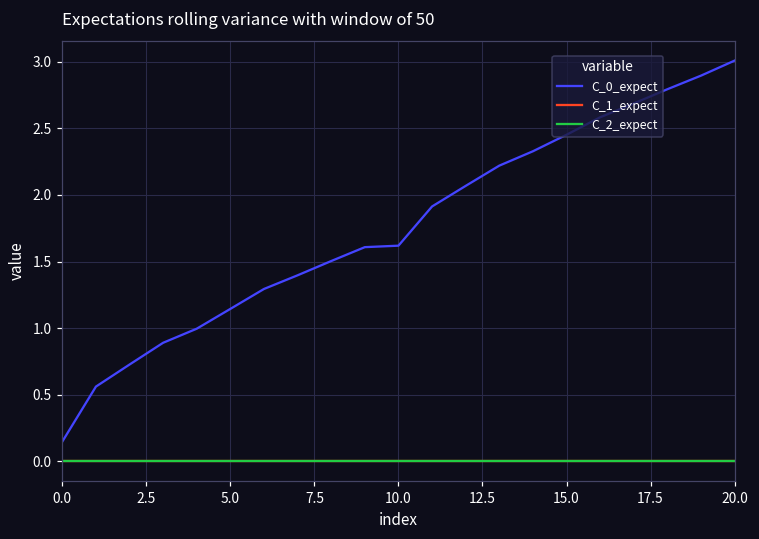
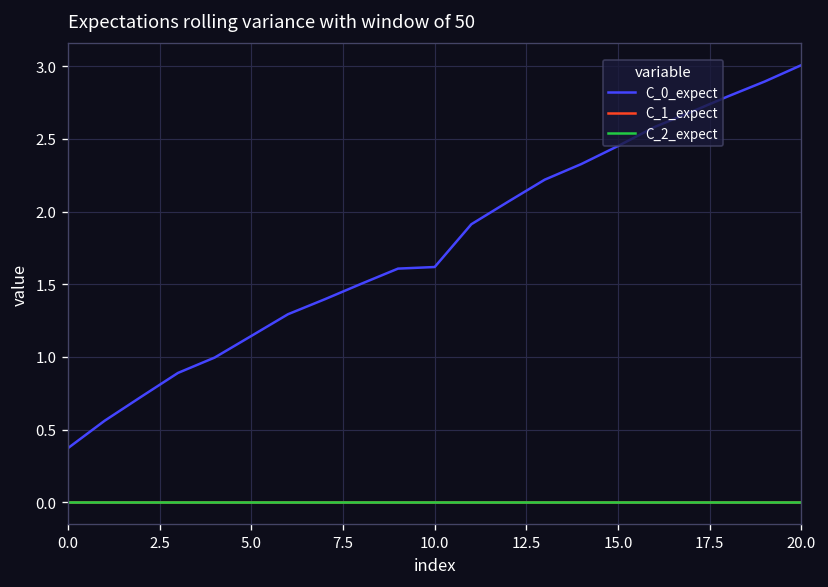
  {
    "C_0_expect": {
-     "0.0": 0.15,
+     "0.0": 0.37,
      "5.0": 1.14,
      "10.0": 1.62,
      "15.0": 2.45,
      "20.0": 3.01
    },
    "C_2_expect": {
      "0.0": 0.00,
      "5.0": 0.00,
      "10.0": 0.00,
      "15.0": 0.00,
      "20.0": 0.00
    }
  }
